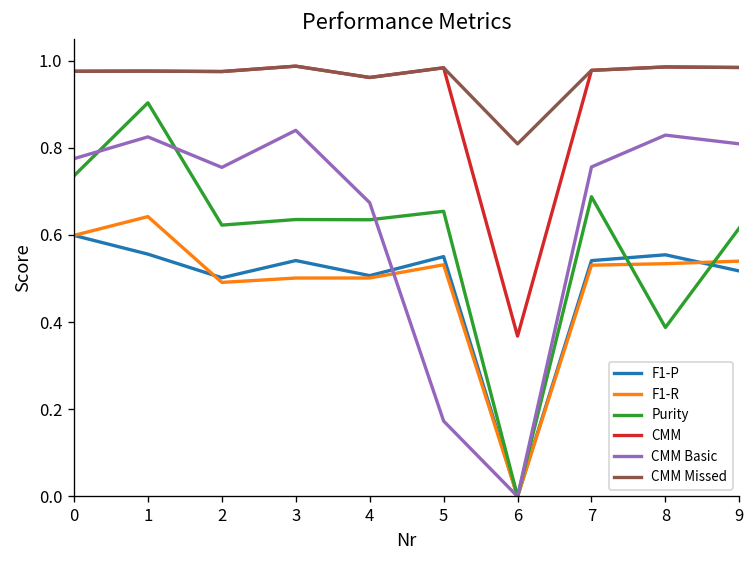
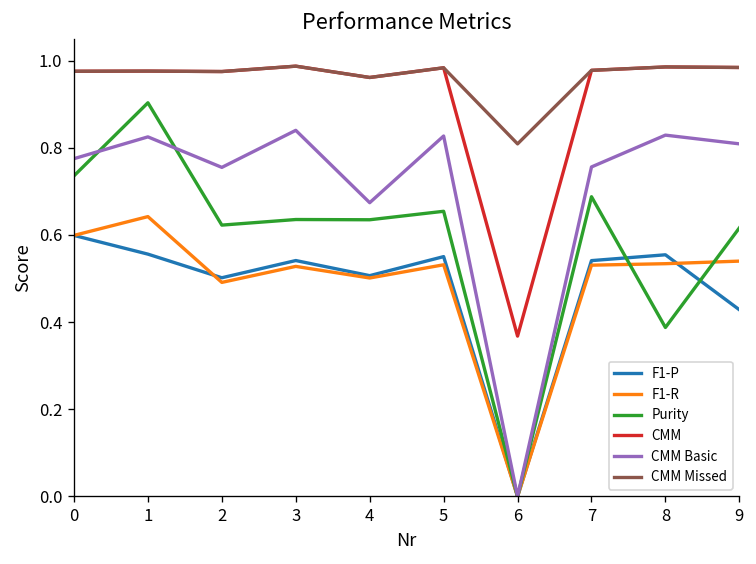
  {
    "F1-P": {
      "1": 0.56,
      "2": 0.50,
      "3": 0.54,
      "5": 0.55,
      "7": 0.54,
      "8": 0.55,
-     "9": 0.52
+     "9": 0.43
    },
    "F1-R": {
      "1": 0.64,
      "2": 0.49,
-     "3": 0.50,
+     "3": 0.53,
      "5": 0.53,
      "7": 0.53,
      "8": 0.53,
      "9": 0.54
    },
    "Purity": {
      "0": 0.74,
      "1": 0.90,
      "2": 0.62,
      "3": 0.64,
      "4": 0.63,
      "5": 0.65,
      "7": 0.69,
      "8": 0.39,
      "9": 0.62
    },
    "CMM": {
      "6": 0.37
    },
    "CMM Basic": {
      "0": 0.78,
      "1": 0.83,
      "2": 0.76,
      "3": 0.84,
      "4": 0.67,
-     "5": 0.17,
+     "5": 0.83,
      "7": 0.76,
      "8": 0.83,
      "9": 0.81
    },
    "CMM Missed": {
      "6": 0.81
    }
  }
